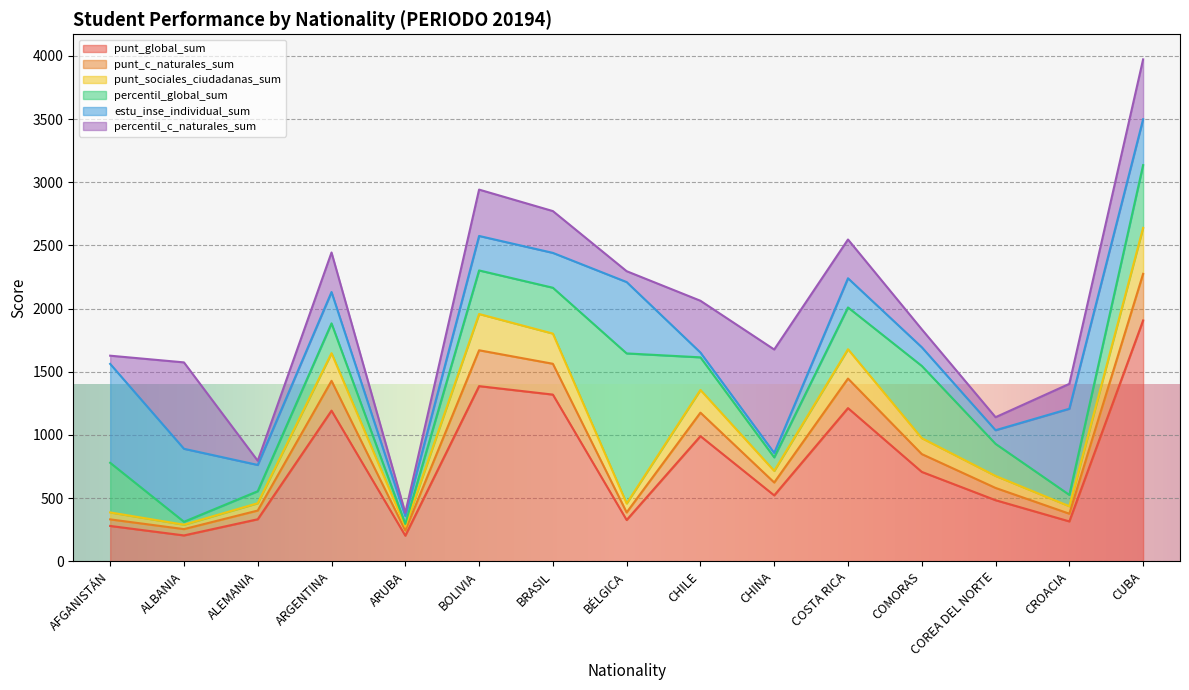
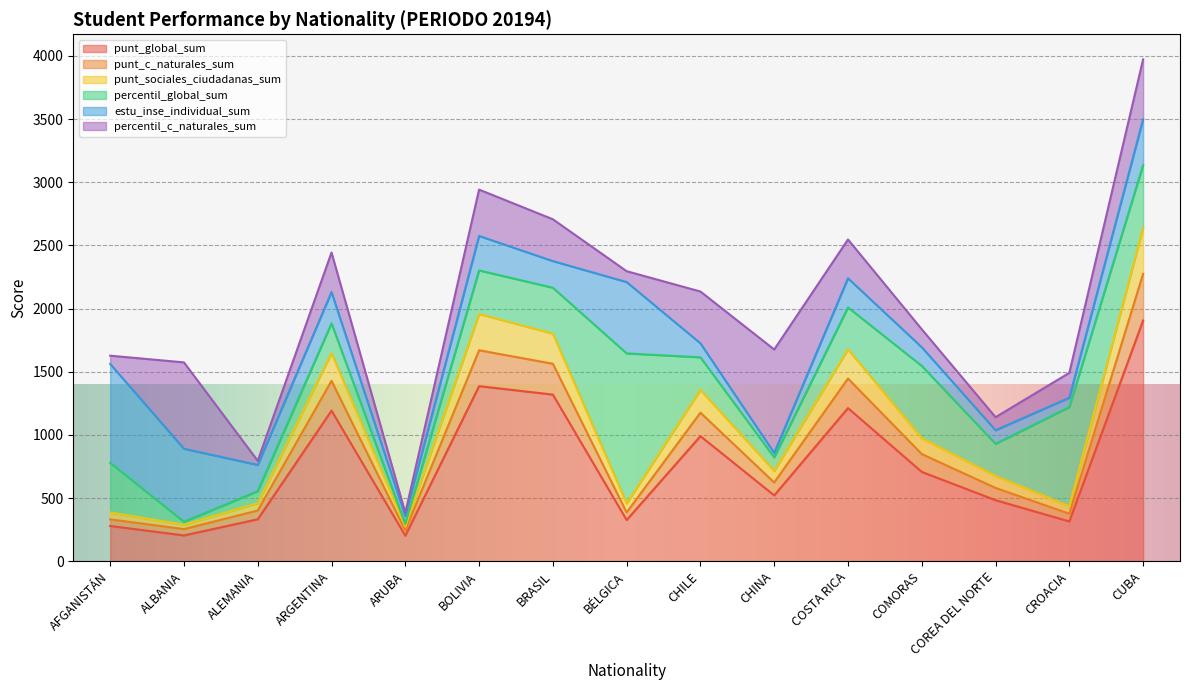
  {
    "percentil_global_sum": {
      "AFGANISTÁN": 390,
      "ALBANIA": 20,
      "ALEMANIA": 100,
      "ARGENTINA": 240,
      "ARUBA": 20,
      "BOLIVIA": 350,
      "BRASIL": 360,
      "BÉLGICA": 1190,
      "CHILE": 260,
      "CHINA": 110,
      "COSTA RICA": 330,
      "COMORAS": 570,
      "COREA DEL NORTE": 250,
-     "CROACIA": 90,
+     "CROACIA": 790,
      "CUBA": 500
    },
    "estu_inse_individual_sum": {
      "AFGANISTÁN": 780,
      "ALBANIA": 580,
      "ALEMANIA": 210,
      "ARGENTINA": 250,
      "ARUBA": 60,
      "BOLIVIA": 270,
-     "BRASIL": 280,
+     "BRASIL": 210,
      "BÉLGICA": 570,
-     "CHILE": 40,
+     "CHILE": 110,
      "CHINA": 40,
      "COSTA RICA": 230,
      "COMORAS": 150,
      "COREA DEL NORTE": 110,
-     "CROACIA": 680,
+     "CROACIA": 70,
      "CUBA": 360
    },
    "percentil_c_naturales_sum": {
      "AFGANISTÁN": 70,
      "ALBANIA": 680,
      "ALEMANIA": 30,
      "ARGENTINA": 310,
      "ARUBA": 30,
      "BOLIVIA": 370,
      "BRASIL": 330,
      "BÉLGICA": 90,
      "CHILE": 410,
      "CHINA": 820,
      "COSTA RICA": 310,
      "COMORAS": 140,
      "COREA DEL NORTE": 100,
      "CROACIA": 200,
      "CUBA": 470
    }
  }
